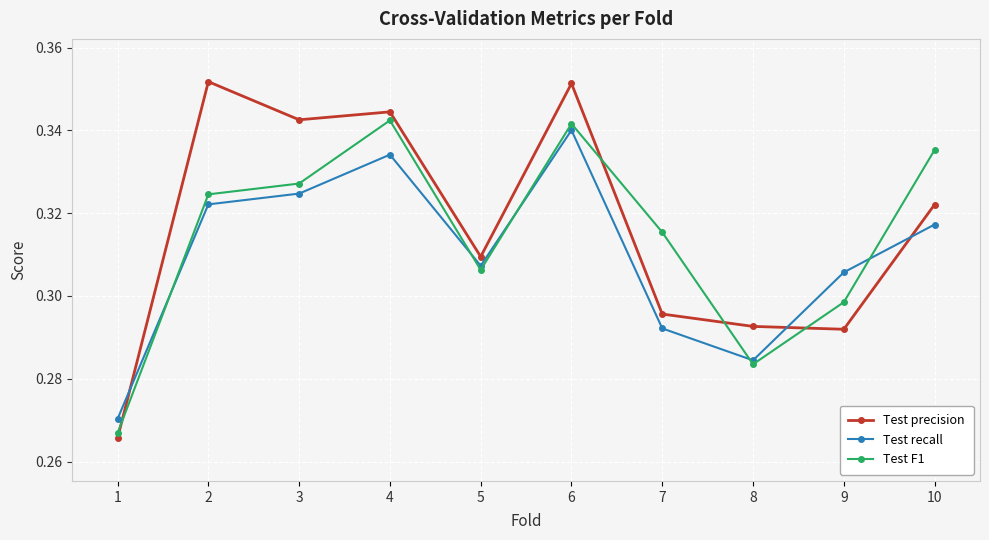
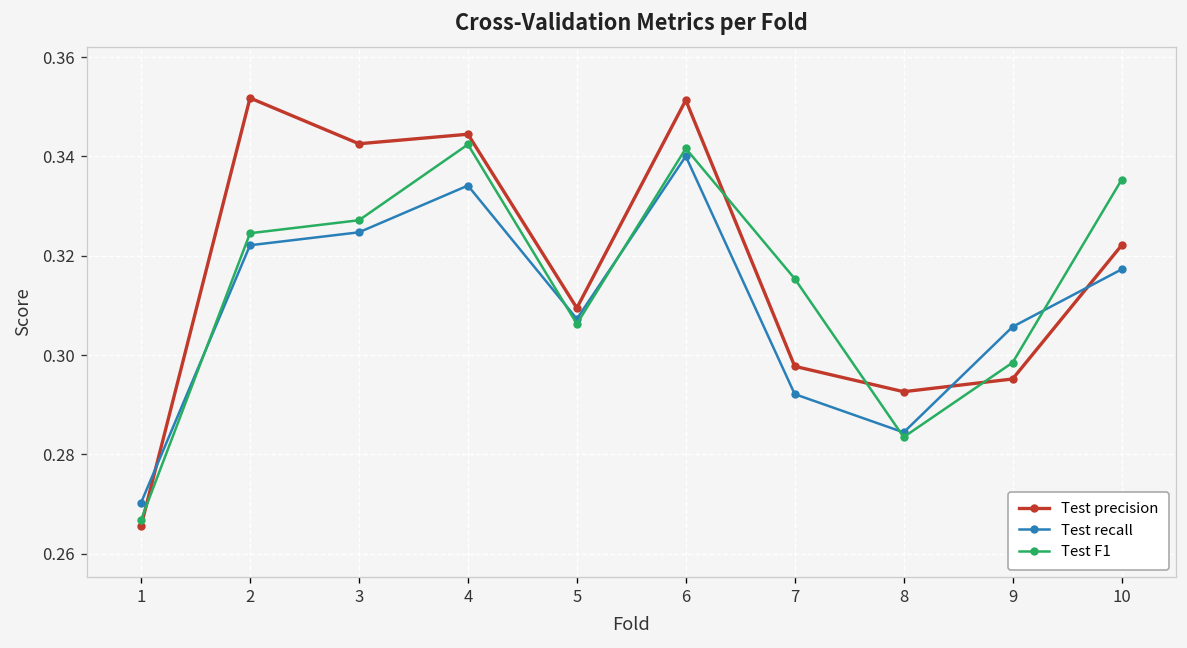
  {
    "Test precision": {
      "1": 0.266,
      "2": 0.352,
      "3": 0.343,
      "4": 0.344,
      "5": 0.309,
      "6": 0.351,
-     "7": 0.296,
+     "7": 0.298,
      "8": 0.293,
-     "9": 0.292,
+     "9": 0.295,
      "10": 0.322
    },
    "Test recall": {
      "1": 0.270,
      "2": 0.322,
      "3": 0.325,
      "4": 0.334,
      "5": 0.307,
      "6": 0.340,
      "7": 0.292,
      "8": 0.284,
      "9": 0.306,
      "10": 0.317
    },
    "Test F1": {
      "1": 0.267,
      "2": 0.325,
      "3": 0.327,
      "4": 0.342,
      "5": 0.306,
      "6": 0.342,
      "7": 0.315,
      "8": 0.283,
      "9": 0.298,
      "10": 0.335
    }
  }
